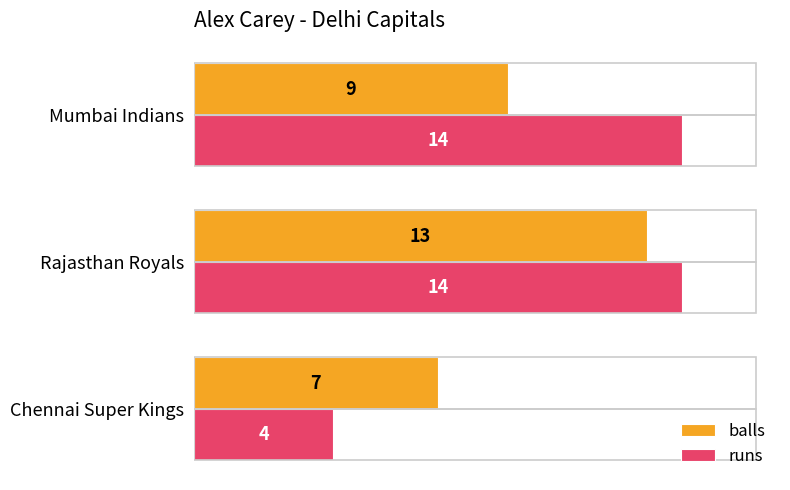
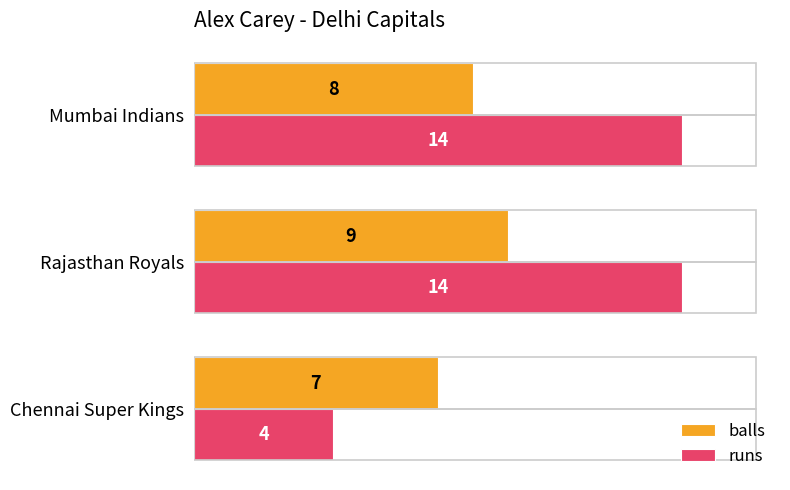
  {
    "balls": {
-     "Mumbai Indians": 9,
-     "Rajasthan Royals": 13,
+     "Mumbai Indians": 8,
+     "Rajasthan Royals": 9,
      "Chennai Super Kings": 7
    },
    "runs": {
      "Mumbai Indians": 14,
      "Rajasthan Royals": 14,
      "Chennai Super Kings": 4
    }
  }
